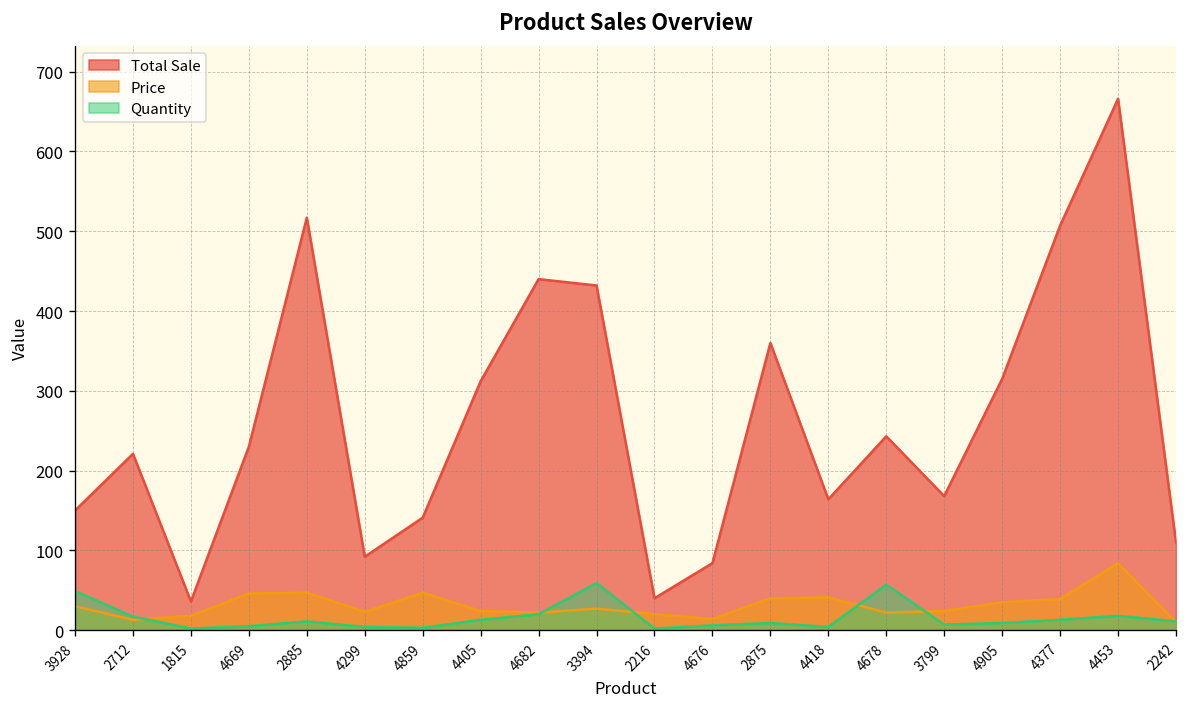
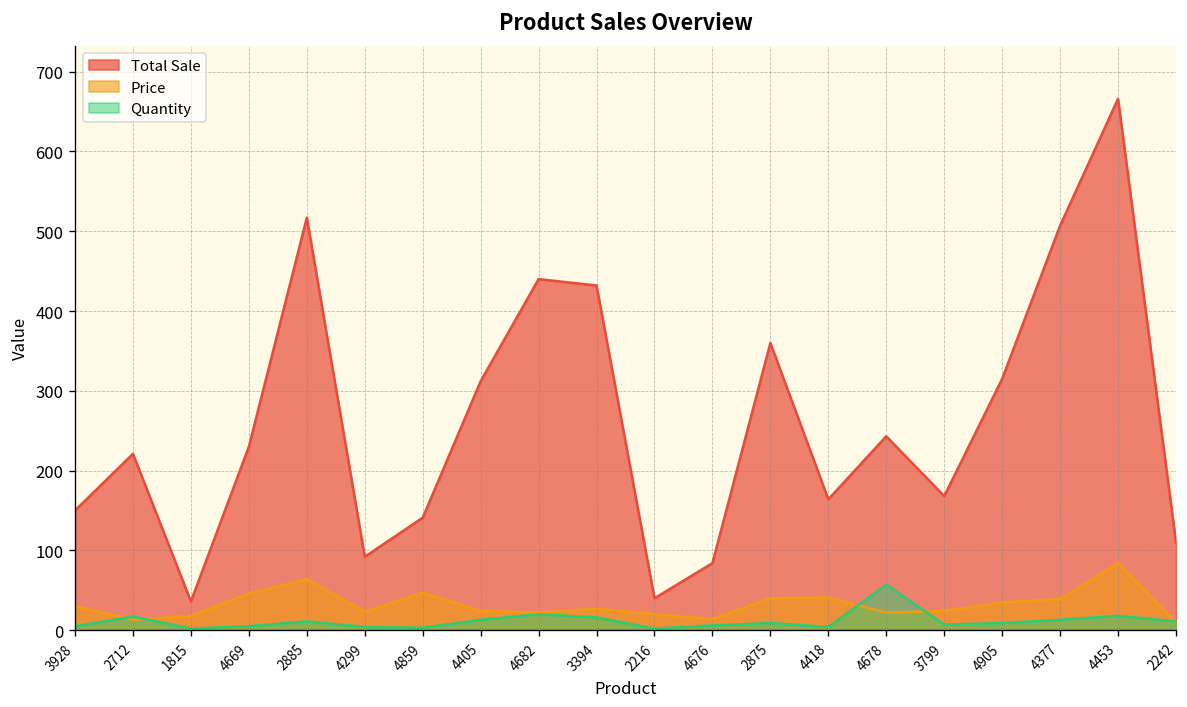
  {
    "Total Sale": {
      "3928": 150,
      "2712": 220,
      "1815": 40,
      "4669": 230,
      "2885": 520,
      "4299": 90,
      "4859": 140,
      "4405": 310,
      "4682": 440,
      "3394": 430,
      "2216": 40,
      "4676": 80,
      "2875": 360,
      "4418": 160,
      "4678": 240,
      "3799": 170,
      "4905": 320,
      "4377": 510,
      "4453": 670,
      "2242": 110
    },
    "Price": {
      "3928": 30,
      "2712": 10,
      "1815": 20,
      "4669": 50,
-     "2885": 50,
+     "2885": 60,
      "4299": 20,
      "4859": 50,
      "4405": 20,
      "3394": 30,
      "2216": 20,
      "4676": 10,
      "2875": 40,
      "4418": 40,
      "4678": 20,
      "3799": 20,
      "4905": 40,
      "4377": 40,
      "4453": 80
    },
    "Quantity": {
-     "3928": 50,
+     "3928": 10,
      "2712": 20,
      "1815": 0,
      "4669": 10,
      "2885": 10,
      "4299": 0,
      "4859": 0,
      "4405": 10,
-     "3394": 60,
+     "3394": 20,
      "2216": 0,
      "4676": 10,
      "2875": 10,
      "4418": 0,
      "4678": 60,
      "3799": 10,
      "4905": 10,
      "4377": 10,
      "4453": 20
    }
  }
